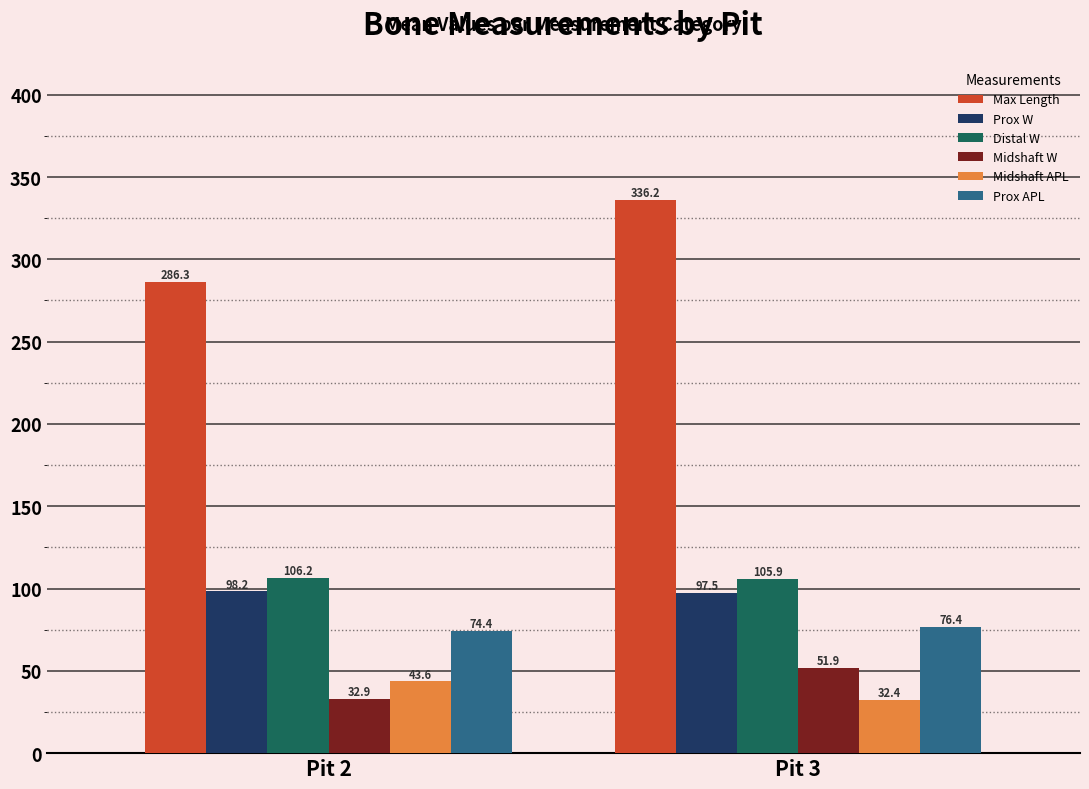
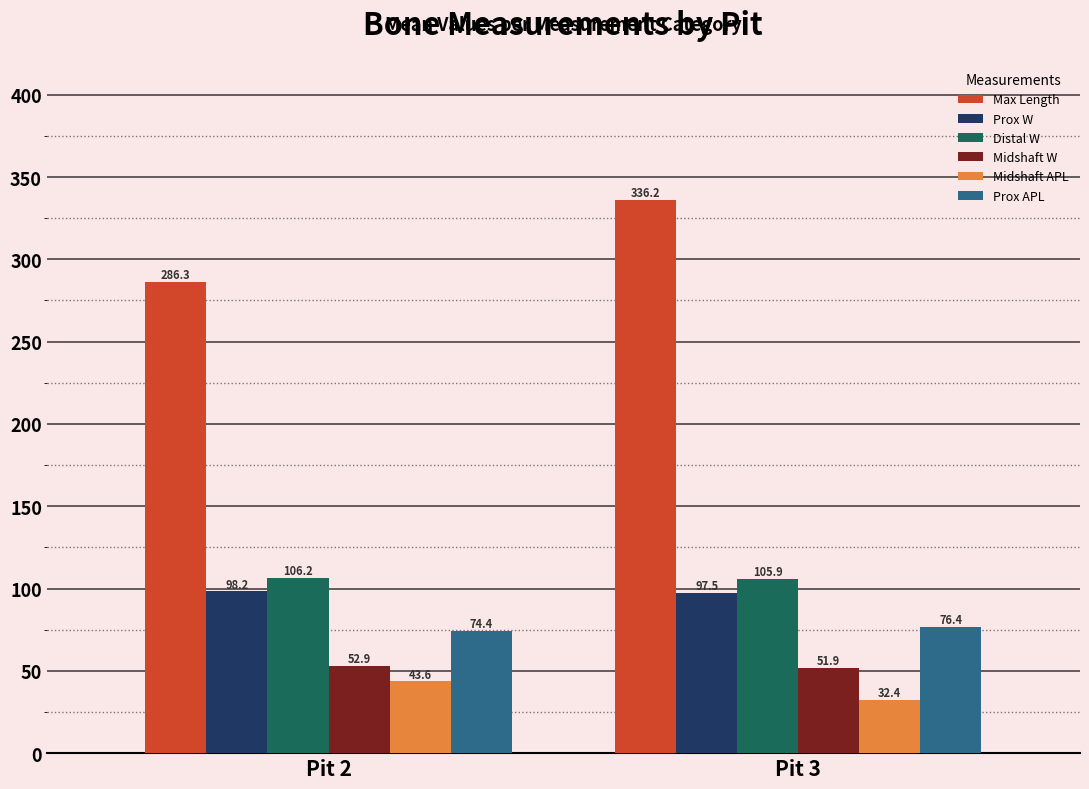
  {
    "Max Length": {
      "Pit 2": 286.3,
      "Pit 3": 336.2
    },
    "Midshaft W": {
-     "Pit 2": 32.9,
+     "Pit 2": 52.9,
      "Pit 3": 51.9
    },
    "Midshaft APL": {
      "Pit 2": 43.6,
      "Pit 3": 32.4
    }
  }
